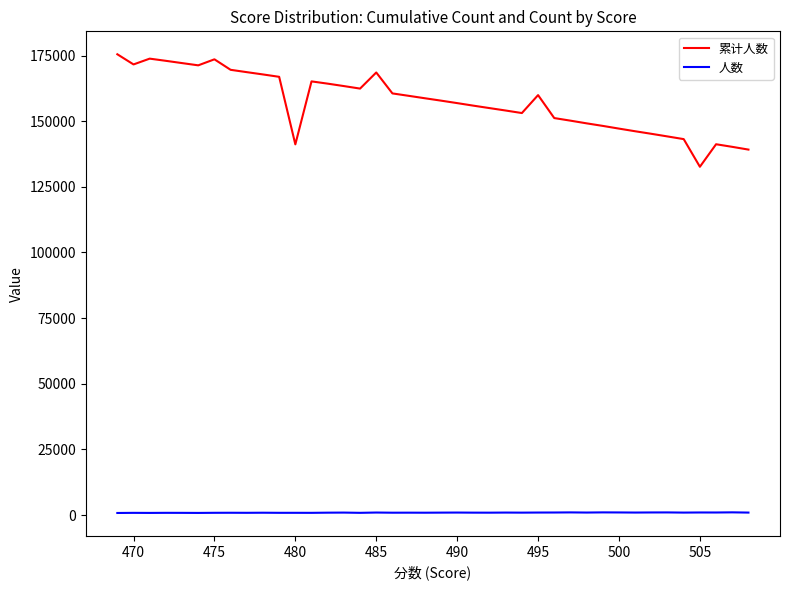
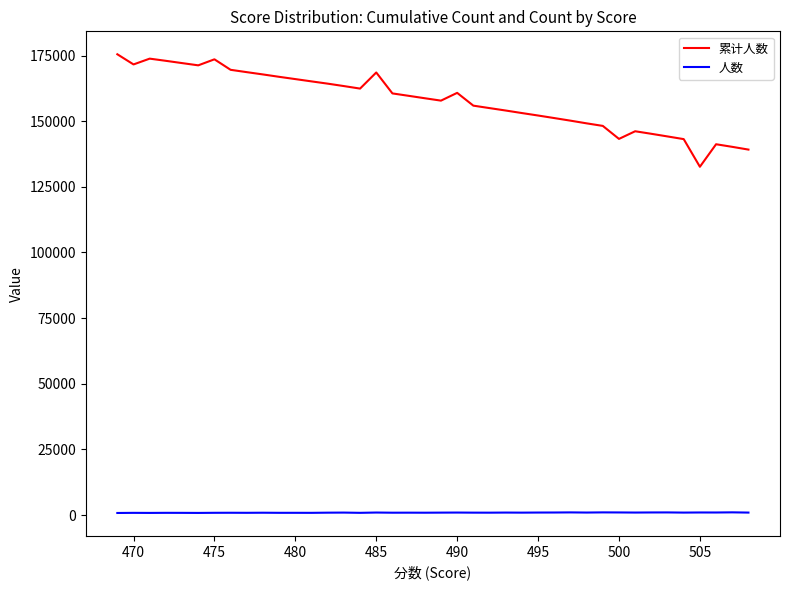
  {
    "累计人数": {
      "470": 172000,
      "475": 174000,
-     "480": 141000,
+     "480": 166000,
      "485": 169000,
-     "490": 157000,
-     "495": 160000,
-     "500": 147000,
+     "490": 161000,
+     "495": 152000,
+     "500": 143000,
      "505": 133000
    },
    "人数": {
      "470": 1000,
      "475": 1000,
      "480": 1000,
      "485": 1000,
      "490": 1000,
      "495": 1000,
      "500": 1000,
      "505": 1000
    }
  }
